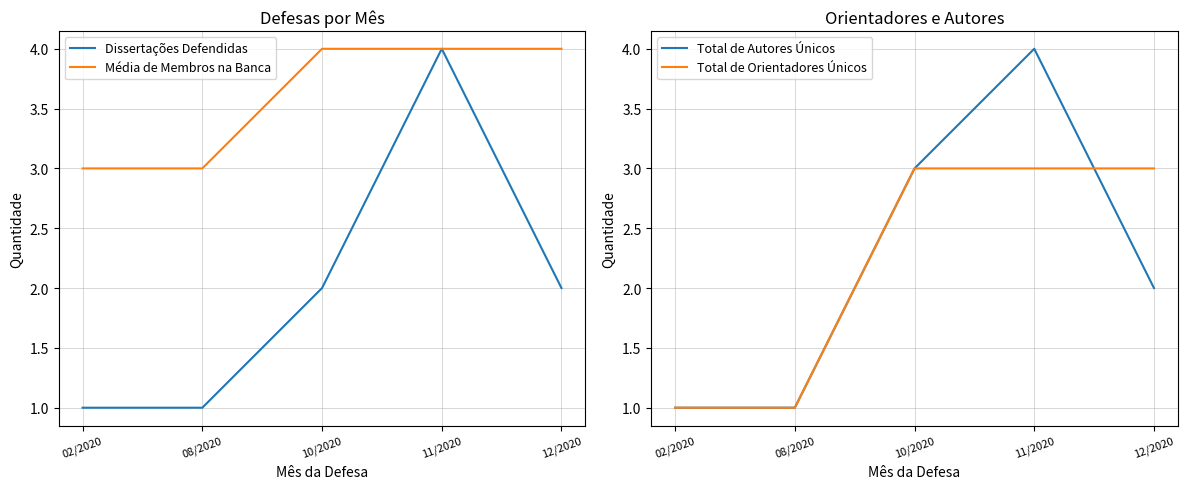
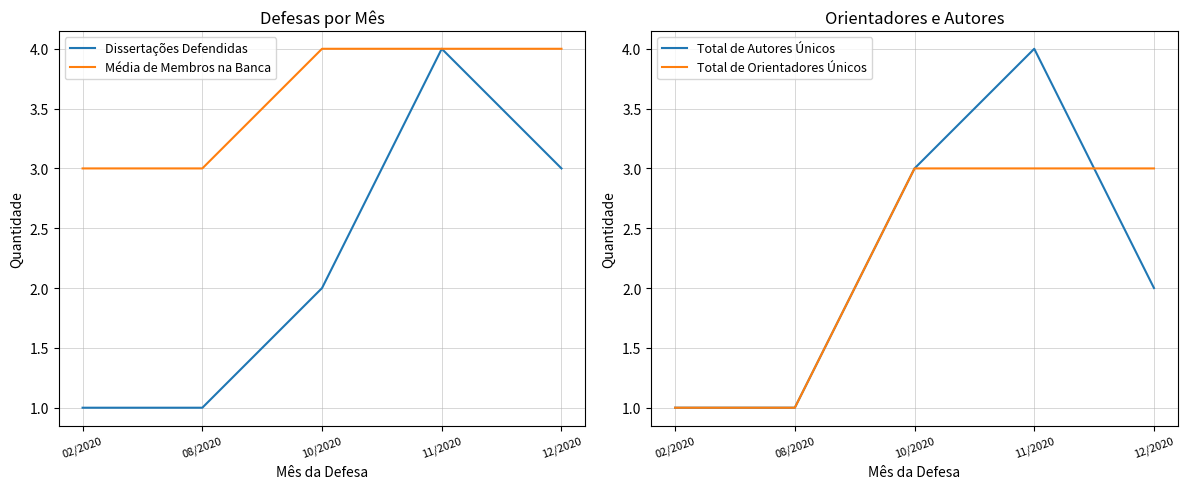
  {
    "Defesas por Mês": {
      "Dissertações Defendidas": {
        "02/2020": 1,
        "08/2020": 1,
        "10/2020": 2,
-       "12/2020": 2
+       "12/2020": 3
      },
      "Média de Membros na Banca": {
        "02/2020": 3,
        "08/2020": 3,
        "10/2020": 4,
        "12/2020": 4
      }
    },
    "Orientadores e Autores": {
      "Total de Autores Únicos": {
        "11/2020": 4.00,
        "12/2020": 2.00
      },
      "Total de Orientadores Únicos": {
        "11/2020": 3.00,
        "12/2020": 3.00
      }
    }
  }
